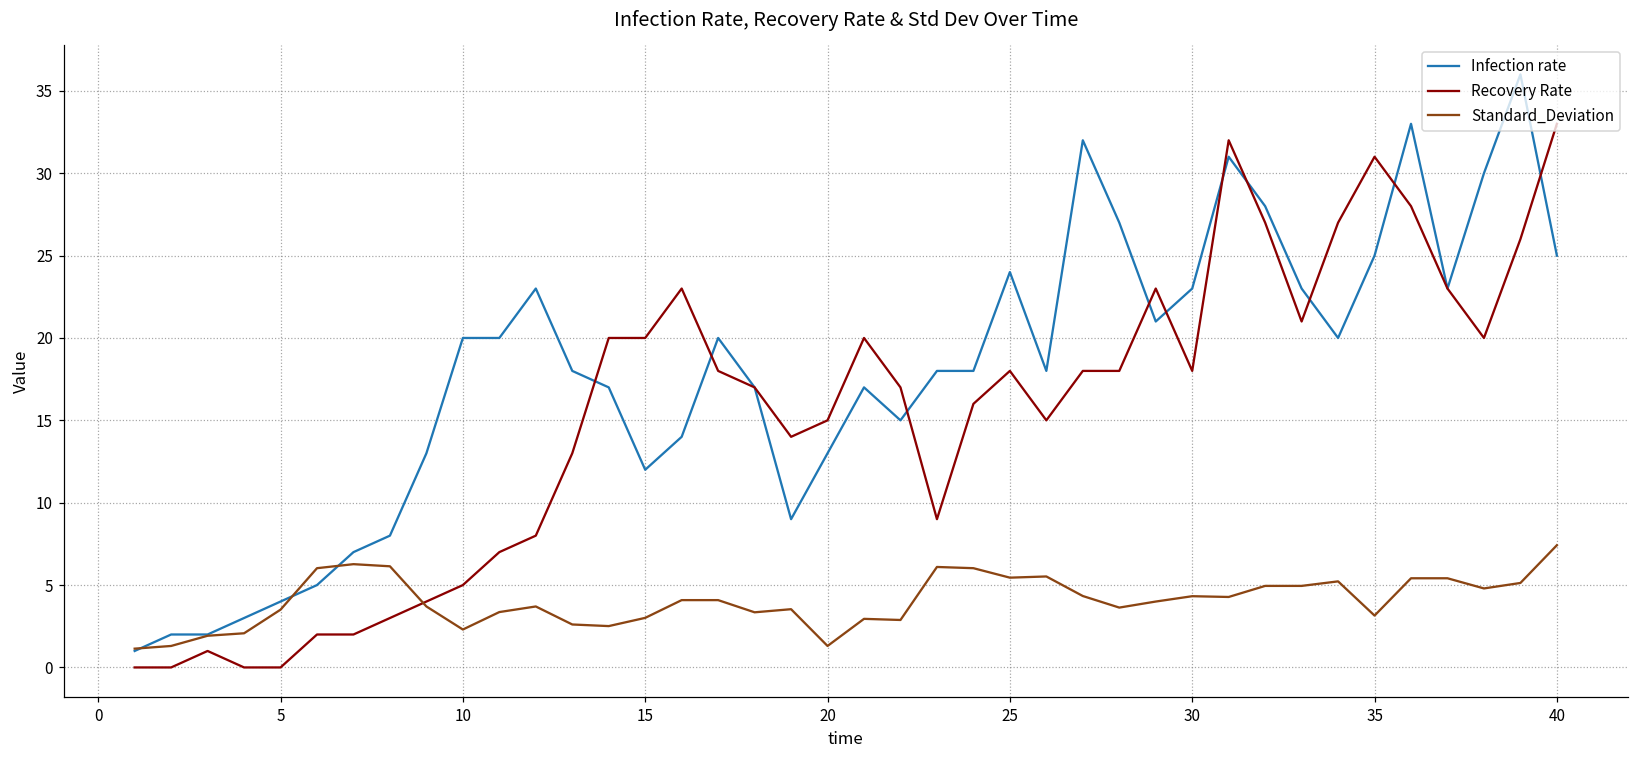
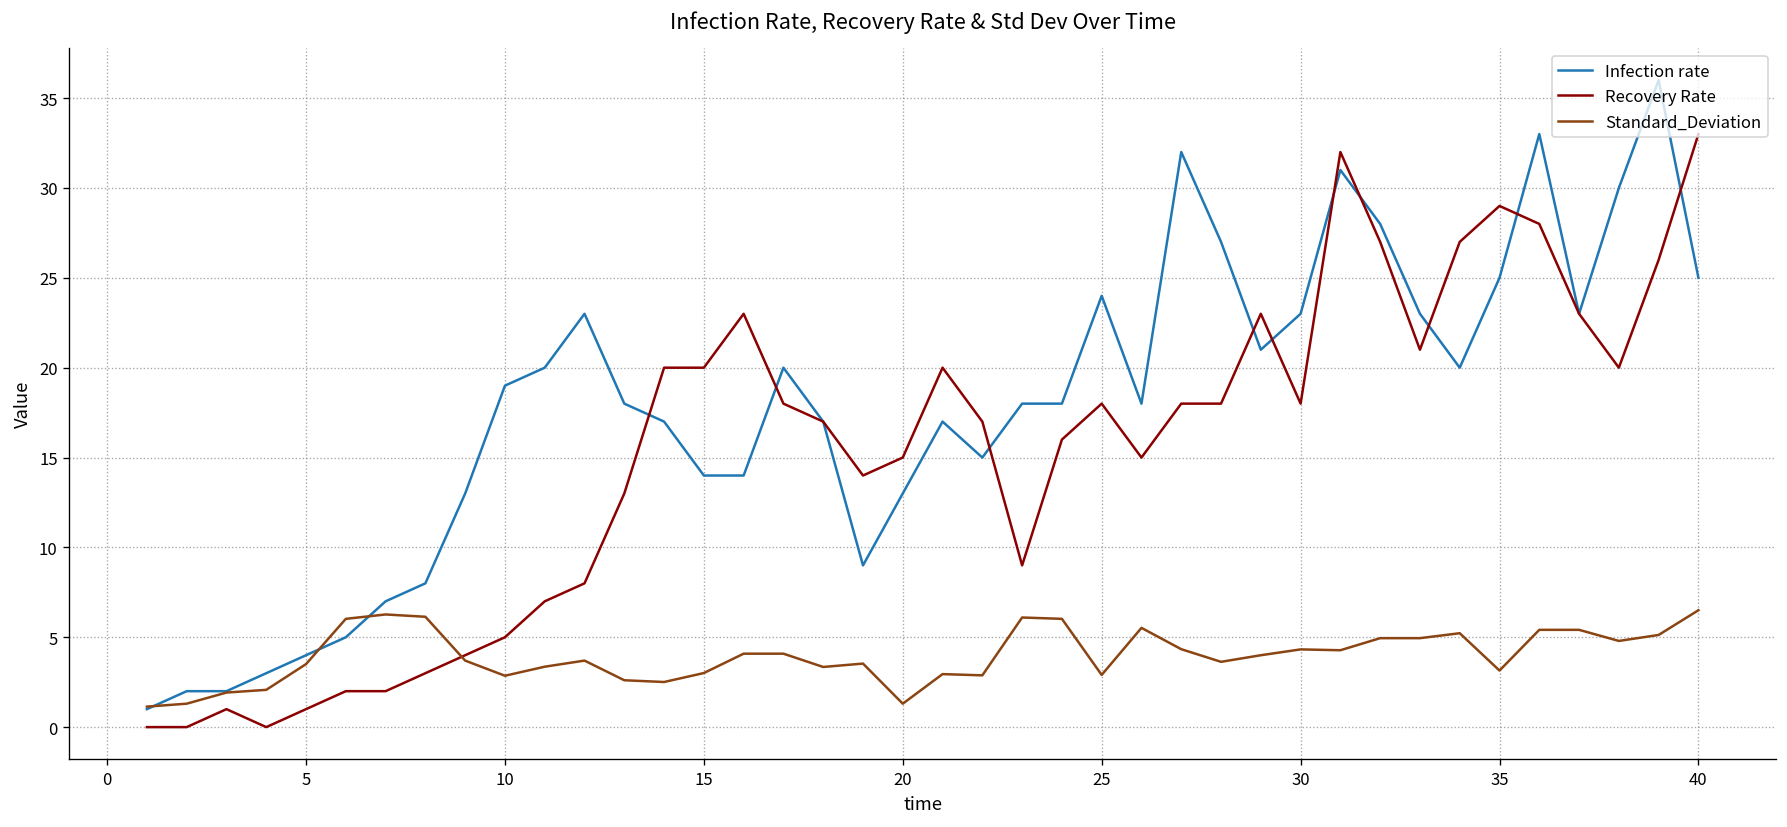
  {
    "Infection rate": {
      "5": 4,
-     "10": 20,
-     "15": 12,
+     "10": 19,
+     "15": 14,
      "20": 13,
      "25": 24,
      "30": 23,
      "35": 25,
      "40": 25
    },
    "Recovery Rate": {
-     "5": 0,
+     "5": 1,
      "10": 5,
      "15": 20,
      "20": 15,
      "25": 18,
      "30": 18,
-     "35": 31
+     "35": 29
    },
    "Standard_Deviation": {
      "5": 3.5,
-     "10": 2.3,
+     "10": 2.9,
      "15": 3.0,
      "20": 1.3,
-     "25": 5.4,
+     "25": 2.9,
      "30": 4.3,
      "35": 3.1,
-     "40": 7.4
+     "40": 6.5
    }
  }
